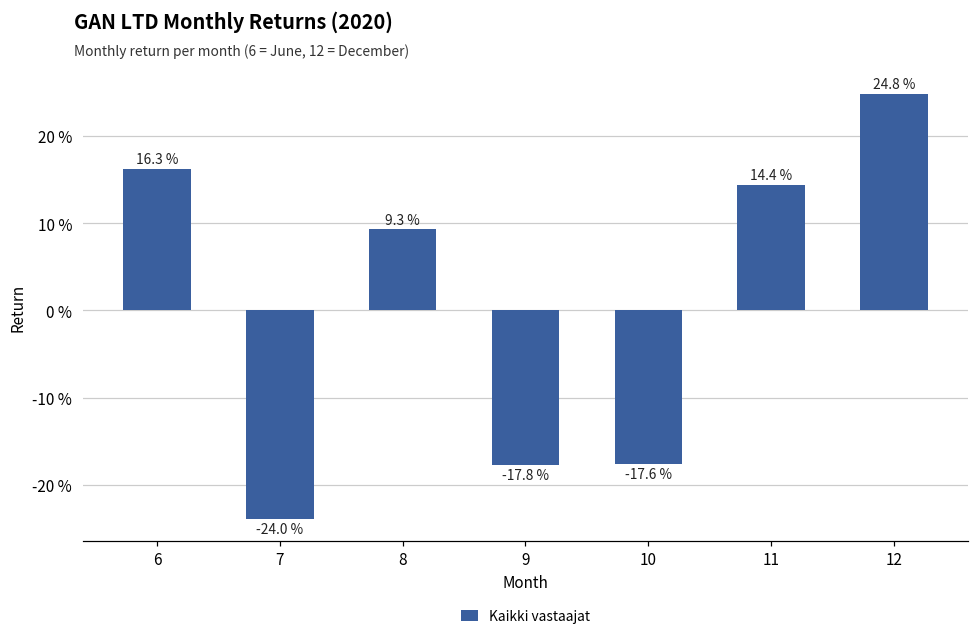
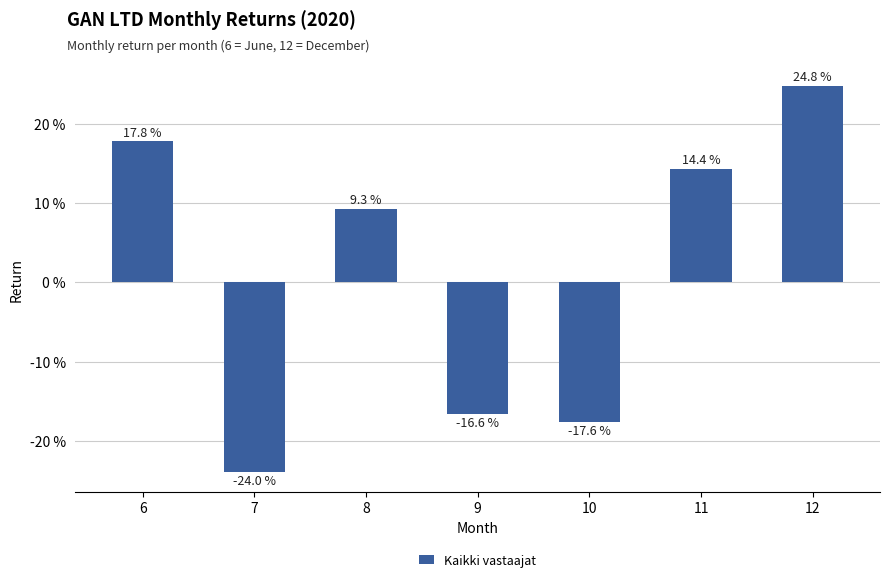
  {
-   "6": "16.3 %",
+   "6": "17.8 %",
    "7": "-24.0 %",
    "8": "9.3 %",
-   "9": "-17.8 %",
+   "9": "-16.6 %",
    "10": "-17.6 %",
    "11": "14.4 %",
    "12": "24.8 %"
  }
